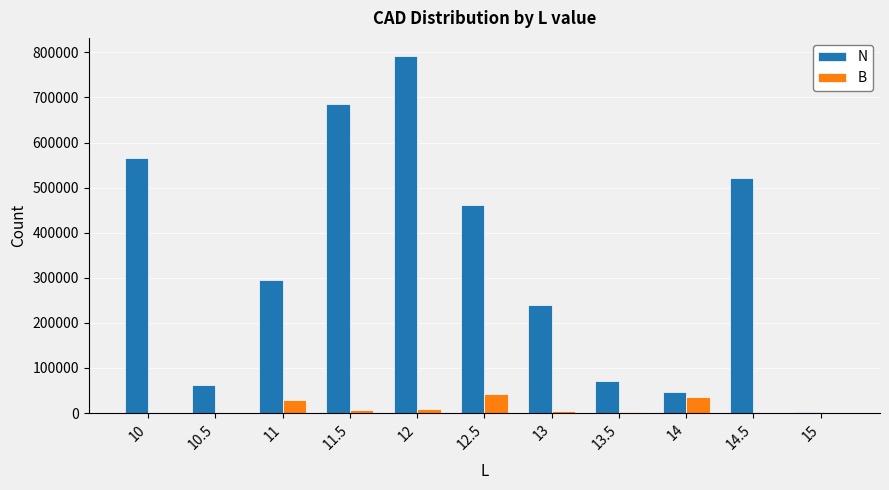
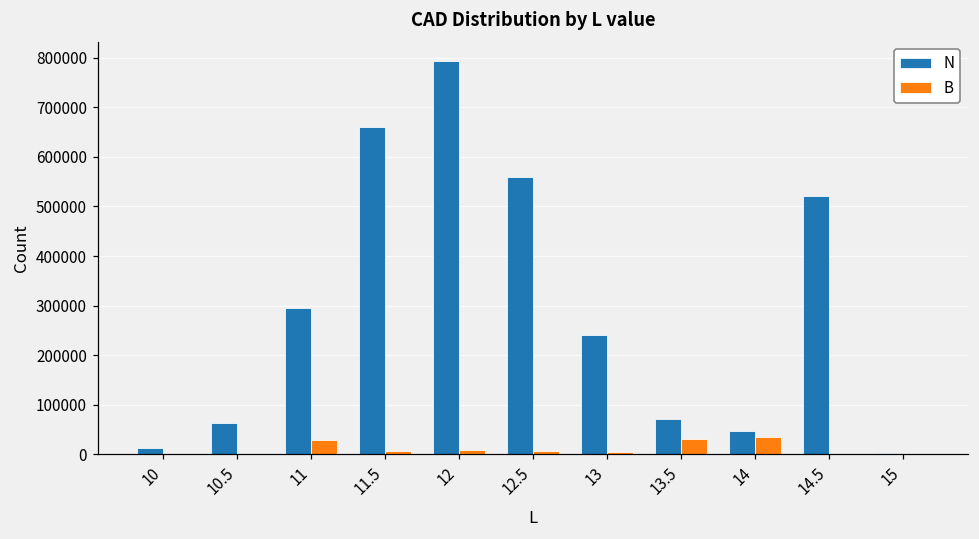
  {
    "N": {
-     "10": 570000,
+     "10": 10000,
      "10.5": 60000,
      "11": 300000,
-     "11.5": 680000,
+     "11.5": 660000,
      "12": 790000,
-     "12.5": 460000,
+     "12.5": 560000,
      "13": 240000,
      "13.5": 70000,
      "14": 50000,
      "14.5": 520000
    },
    "B": {
      "11": 30000,
      "11.5": 10000,
      "12": 10000,
-     "12.5": 40000,
-     "13.5": 0,
+     "12.5": 10000,
+     "13.5": 30000,
      "14": 40000
    }
  }
